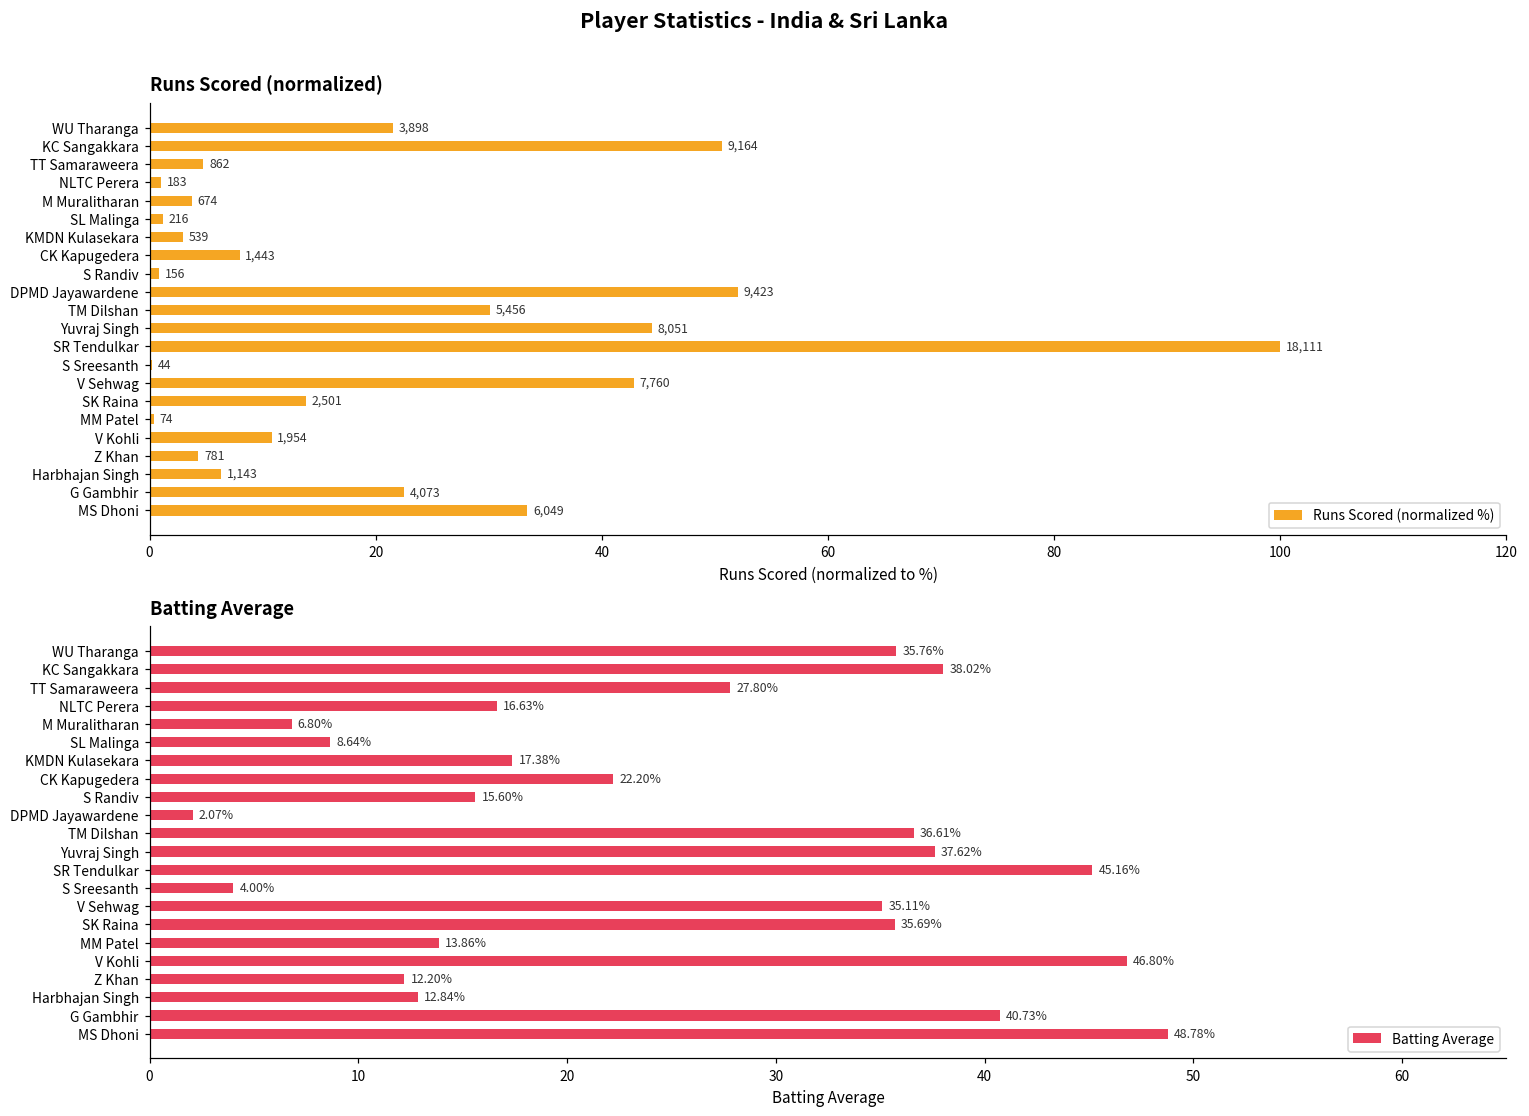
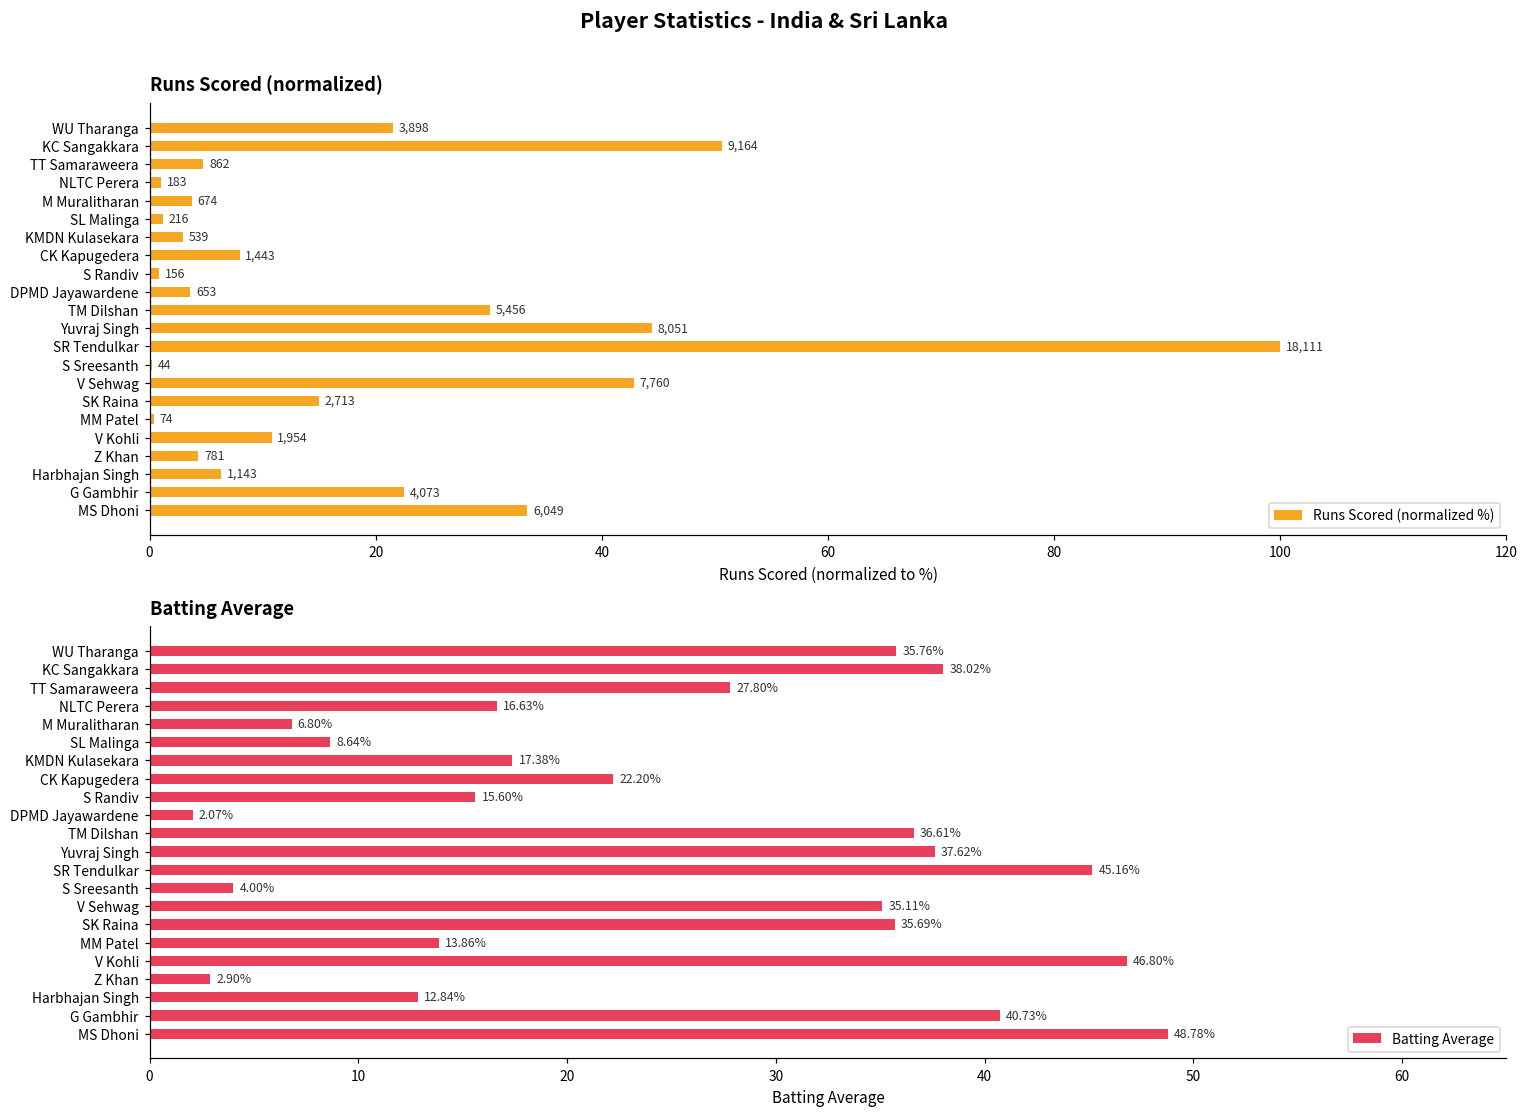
  {
    "Runs Scored (normalized)": {
-     "DPMD Jayawardene": "9,423",
-     "SK Raina": "2,501"
+     "DPMD Jayawardene": "653",
+     "SK Raina": "2,713"
    },
    "Batting Average": {
      "WU Tharanga": "35.76%",
      "KC Sangakkara": "38.02%",
      "TT Samaraweera": "27.80%",
      "NLTC Perera": "16.63%",
      "M Muralitharan": "6.80%",
      "SL Malinga": "8.64%",
      "KMDN Kulasekara": "17.38%",
      "CK Kapugedera": "22.20%",
      "S Randiv": "15.60%",
      "DPMD Jayawardene": "2.07%",
      "TM Dilshan": "36.61%",
      "Yuvraj Singh": "37.62%",
      "SR Tendulkar": "45.16%",
      "S Sreesanth": "4.00%",
      "V Sehwag": "35.11%",
      "SK Raina": "35.69%",
      "MM Patel": "13.86%",
      "V Kohli": "46.80%",
-     "Z Khan": "12.20%",
+     "Z Khan": "2.90%",
      "Harbhajan Singh": "12.84%",
      "G Gambhir": "40.73%",
      "MS Dhoni": "48.78%"
    }
  }
